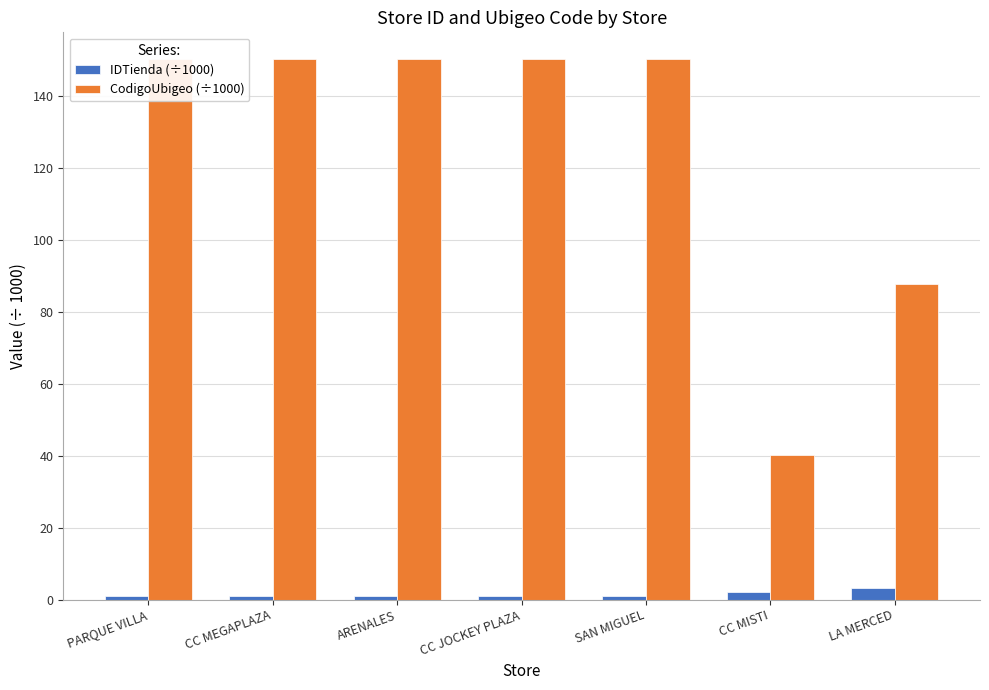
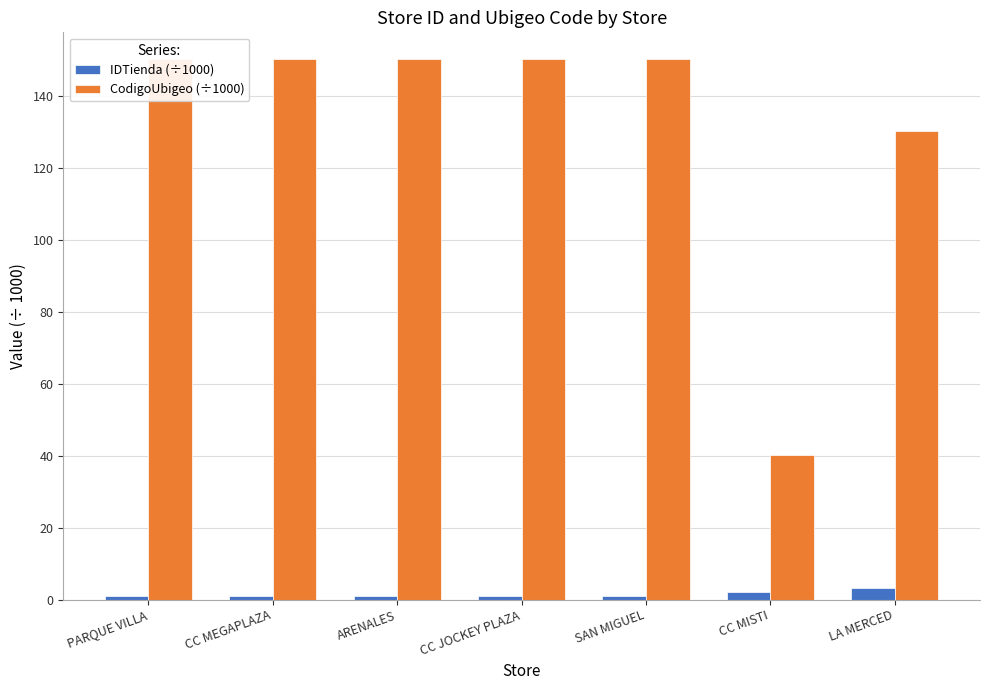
  {
    "IDTienda (÷1000)": {
      "PARQUE VILLA": 1,
      "CC MEGAPLAZA": 1,
      "ARENALES": 1,
      "CC JOCKEY PLAZA": 1,
      "SAN MIGUEL": 1,
      "CC MISTI": 2,
      "LA MERCED": 3
    },
    "CodigoUbigeo (÷1000)": {
      "CC MEGAPLAZA": 150,
      "ARENALES": 150,
      "CC JOCKEY PLAZA": 150,
      "SAN MIGUEL": 150,
      "CC MISTI": 40,
-     "LA MERCED": 88
+     "LA MERCED": 130
    }
  }
